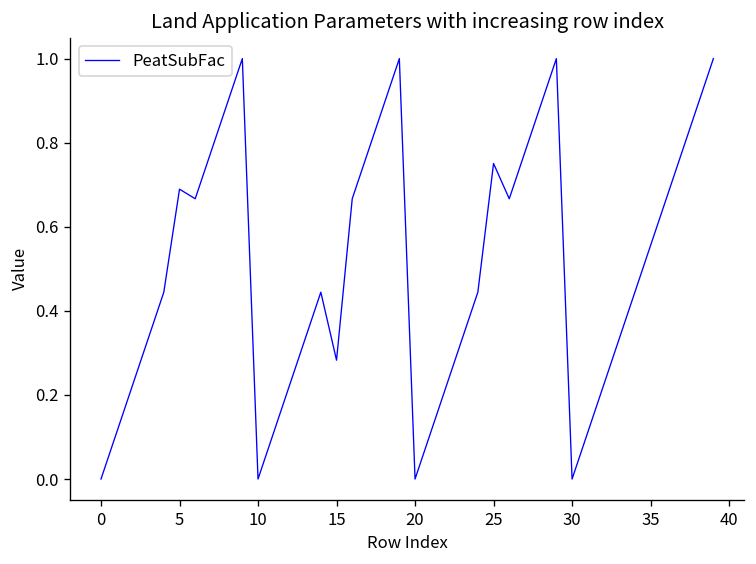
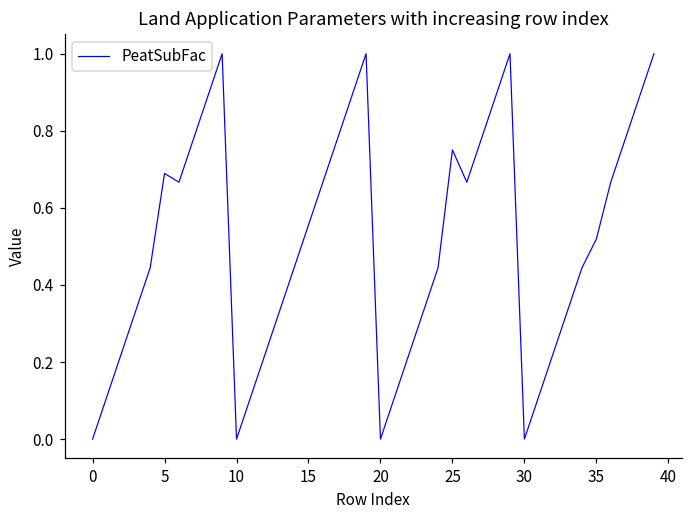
  {
    "0": 0.00,
    "5": 0.69,
    "10": 0.00,
-   "15": 0.28,
+   "15": 0.56,
    "20": 0.00,
    "25": 0.75,
    "30": 0.00,
-   "35": 0.56
+   "35": 0.52
  }
